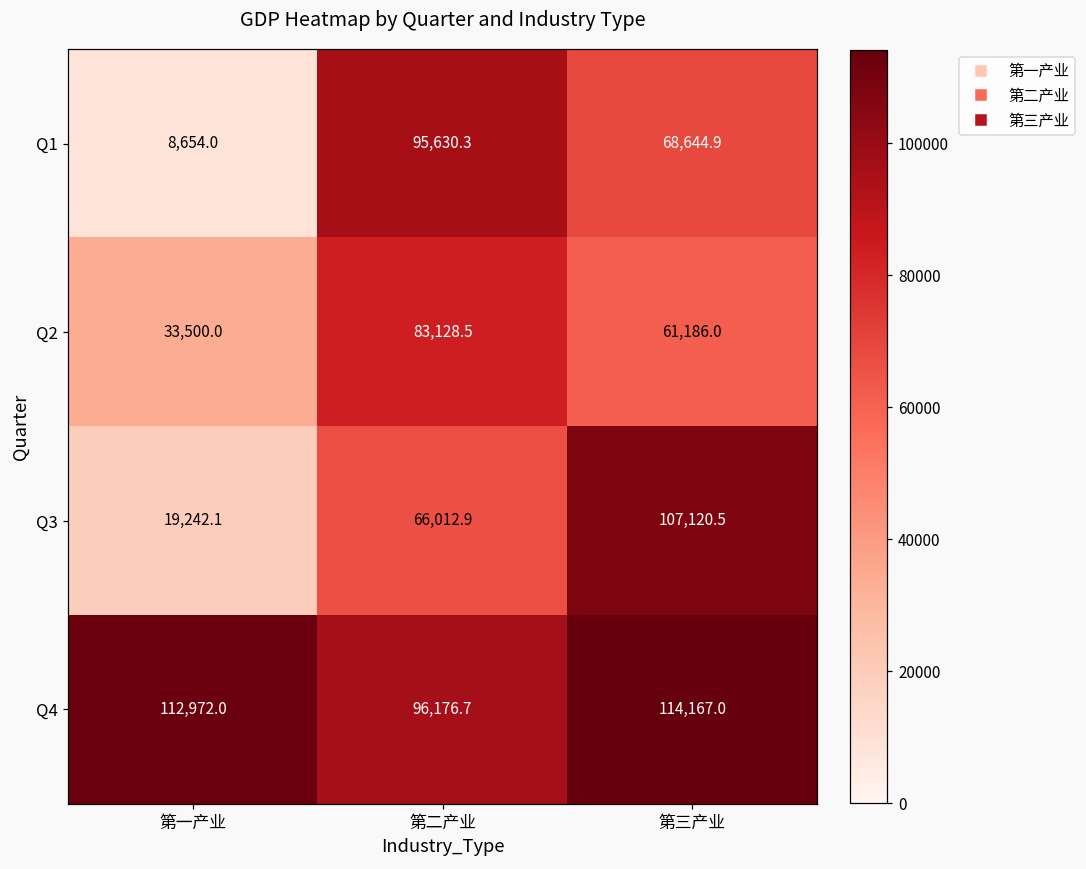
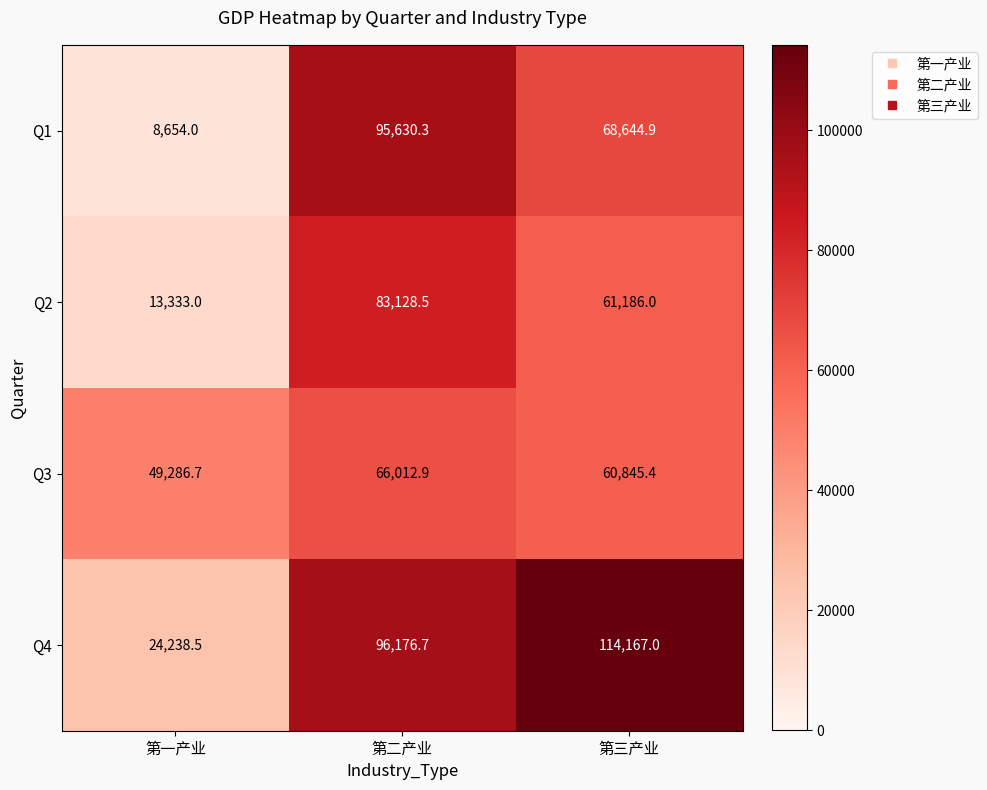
  {
    "Q1": {
      "第一产业": "8,654.0",
      "第二产业": "95,630.3",
      "第三产业": "68,644.9"
    },
    "Q2": {
-     "第一产业": "33,500.0",
+     "第一产业": "13,333.0",
      "第二产业": "83,128.5",
      "第三产业": "61,186.0"
    },
    "Q3": {
-     "第一产业": "19,242.1",
+     "第一产业": "49,286.7",
      "第二产业": "66,012.9",
-     "第三产业": "107,120.5"
+     "第三产业": "60,845.4"
    },
    "Q4": {
-     "第一产业": "112,972.0",
+     "第一产业": "24,238.5",
      "第二产业": "96,176.7",
      "第三产业": "114,167.0"
    }
  }
